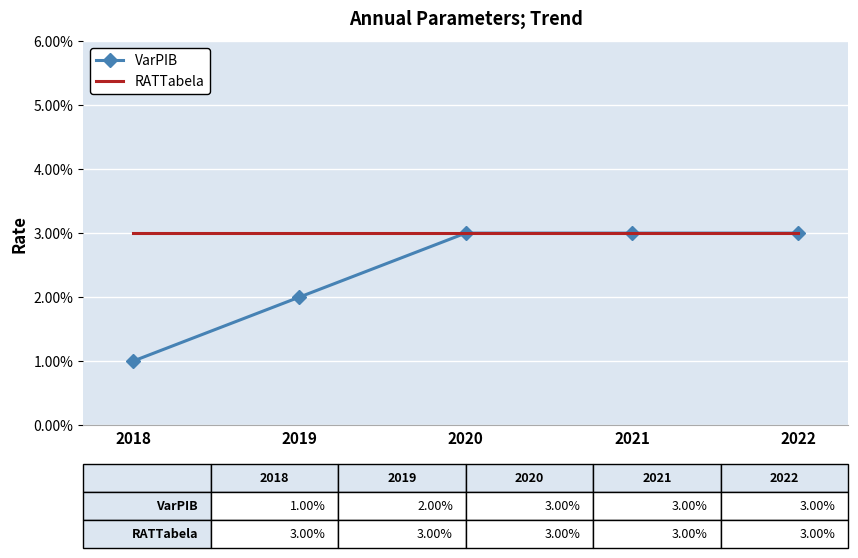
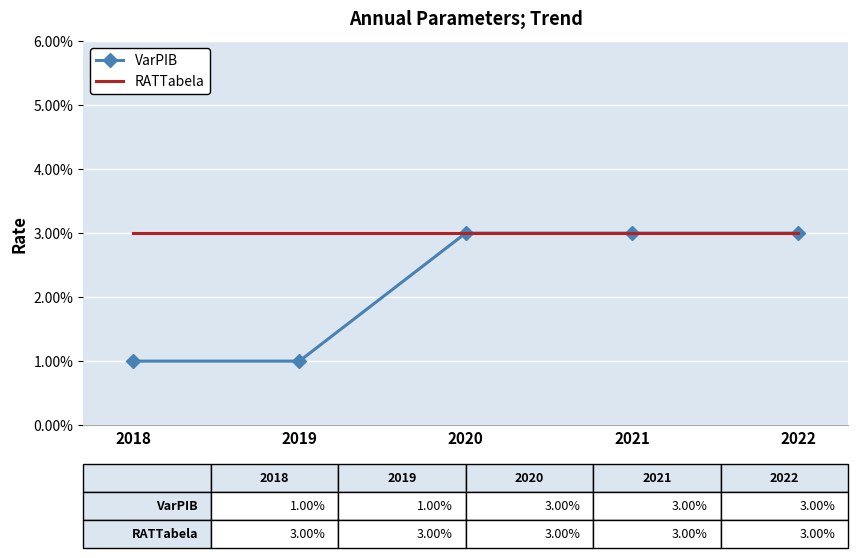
  {
    "VarPIB": {
-     "2019": "2.00%"
+     "2019": "1.00%"
    },
    "RATTabela": {
      "2018": "3.0%",
      "2019": "3.0%"
    }
  }
